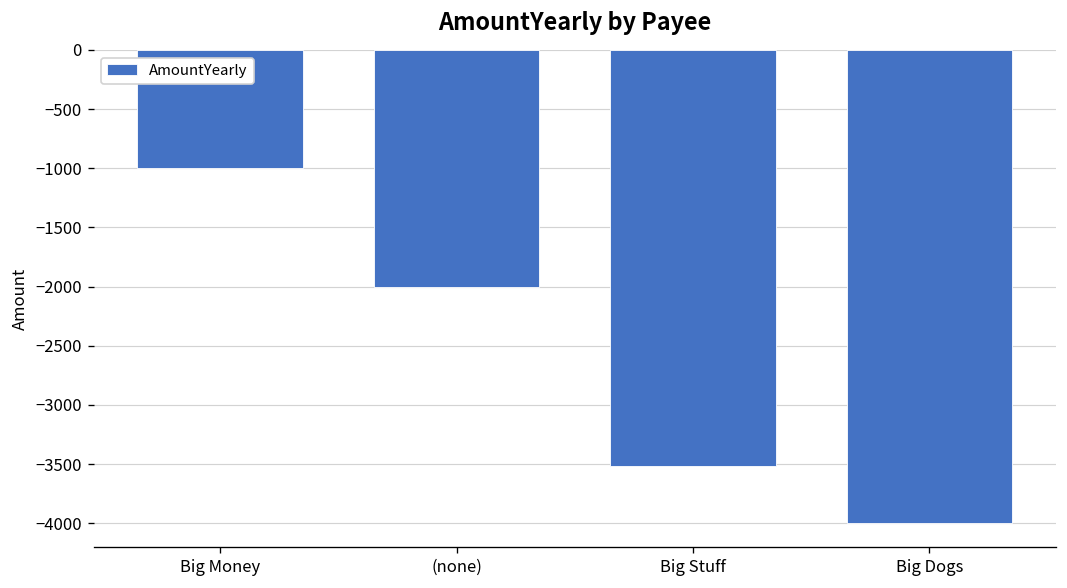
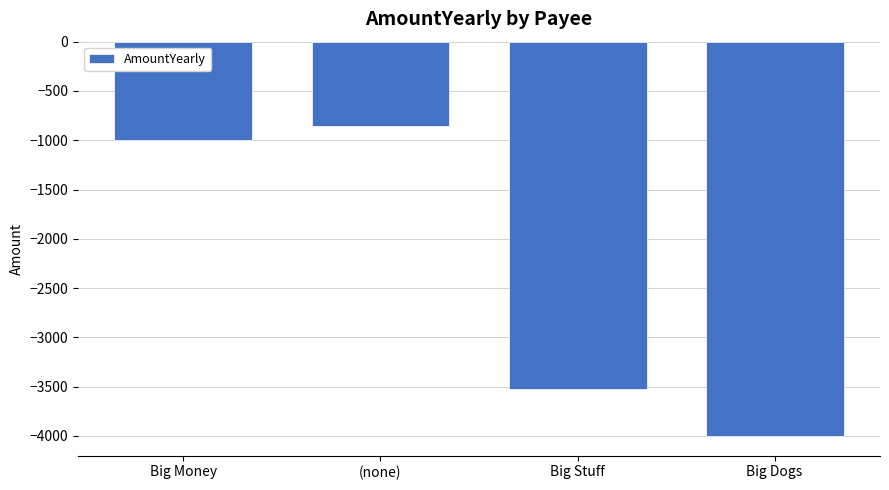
  {
    "Big Money": -1000,
-   "(none)": -2000,
+   "(none)": -900,
    "Big Stuff": -3500,
    "Big Dogs": -4000
  }
